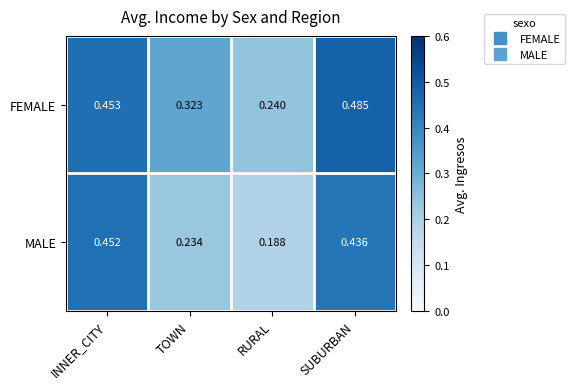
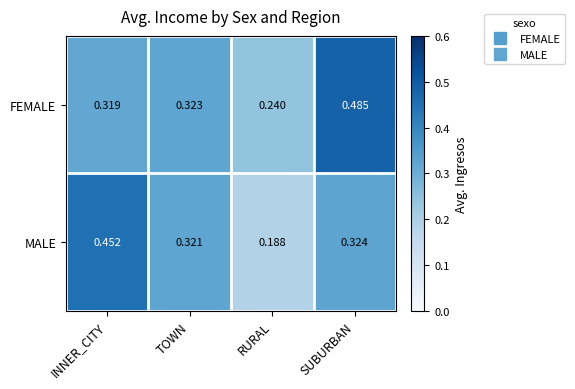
  {
    "FEMALE": {
-     "INNER_CITY": 0.453,
+     "INNER_CITY": 0.319,
      "TOWN": 0.323,
      "RURAL": 0.240,
      "SUBURBAN": 0.485
    },
    "MALE": {
      "INNER_CITY": 0.452,
-     "TOWN": 0.234,
+     "TOWN": 0.321,
      "RURAL": 0.188,
-     "SUBURBAN": 0.436
+     "SUBURBAN": 0.324
    }
  }
